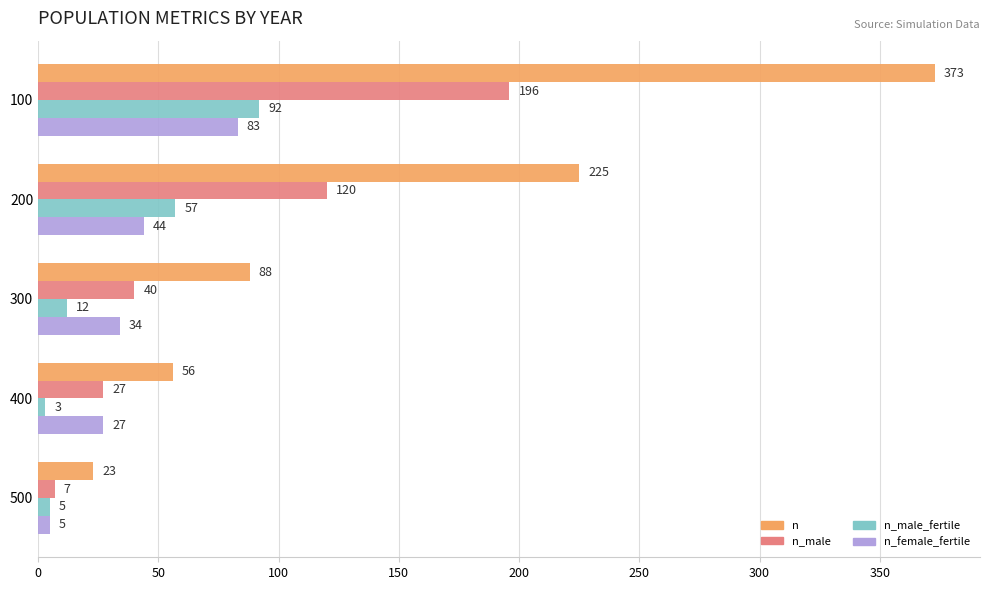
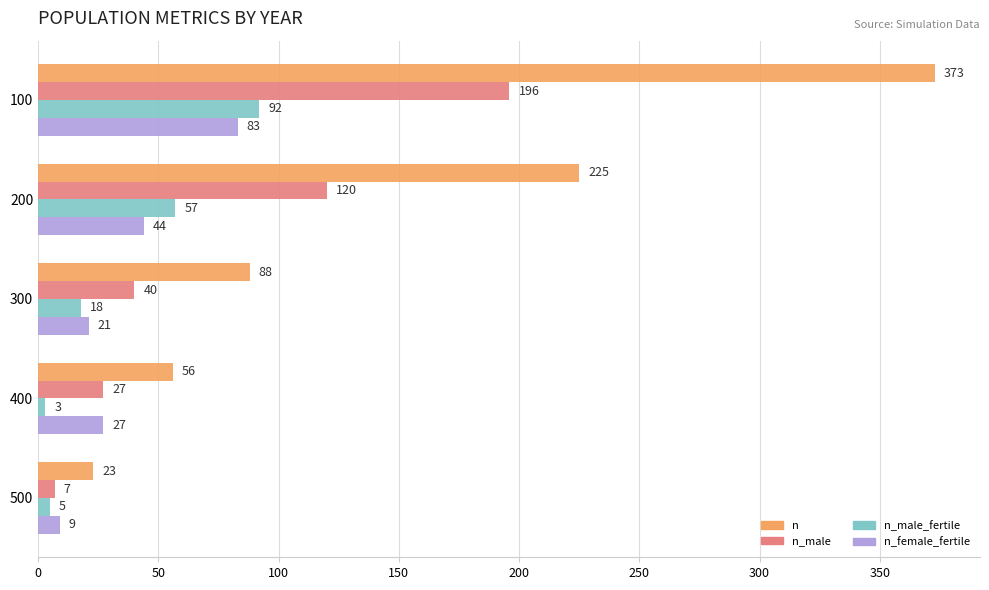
  {
    "n_male_fertile": {
      "100": 92,
      "200": 57,
-     "300": 12,
+     "300": 18,
      "400": 3,
      "500": 5
    },
    "n_female_fertile": {
      "100": 83,
      "200": 44,
-     "300": 34,
+     "300": 21,
      "400": 27,
-     "500": 5
+     "500": 9
    }
  }
